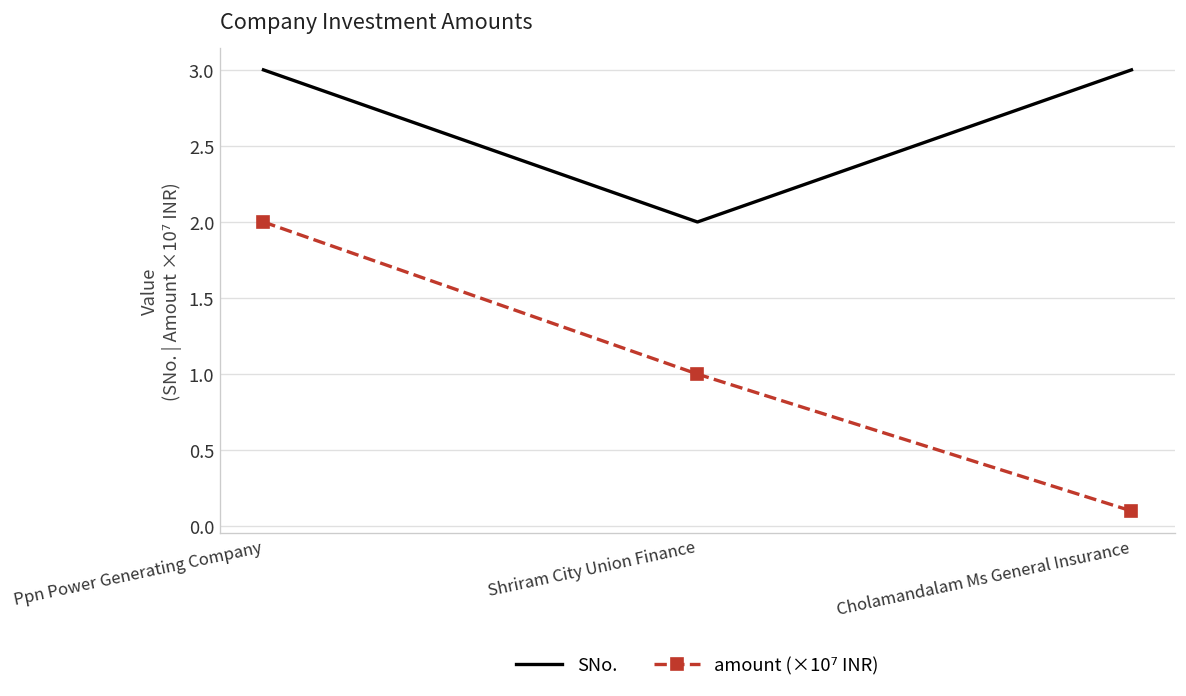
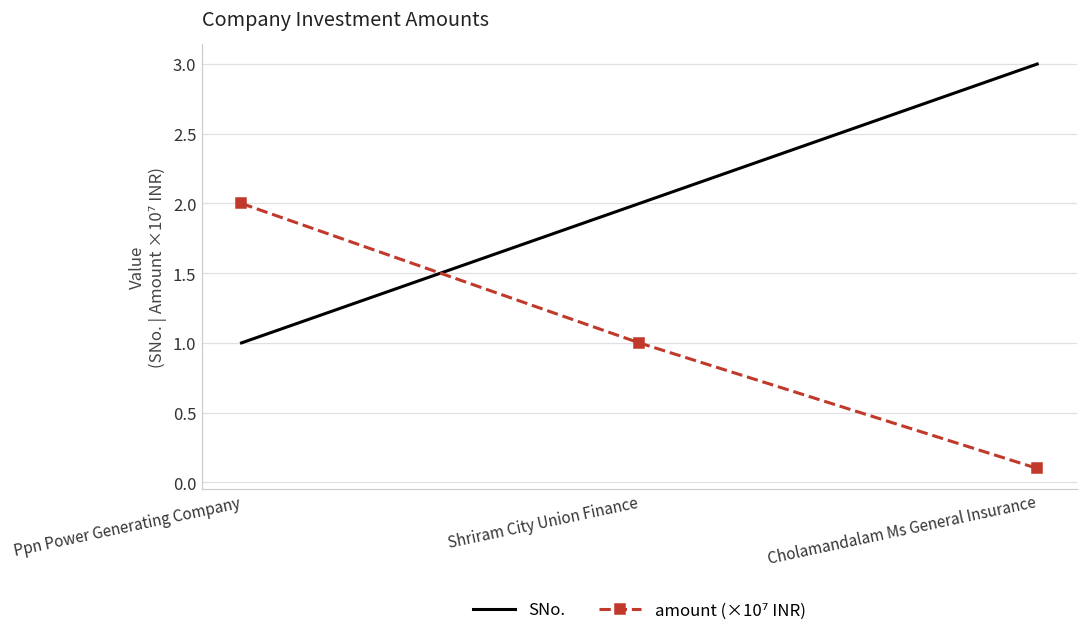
  {
    "SNo.": {
-     "Ppn Power Generating Company": 3,
+     "Ppn Power Generating Company": 1,
      "Shriram City Union Finance": 2,
      "Cholamandalam Ms General Insurance": 3
    },
    "amount (×10⁷ INR)": {
      "Ppn Power Generating Company": 2,
      "Shriram City Union Finance": 1,
      "Cholamandalam Ms General Insurance": 0.10
    }
  }
